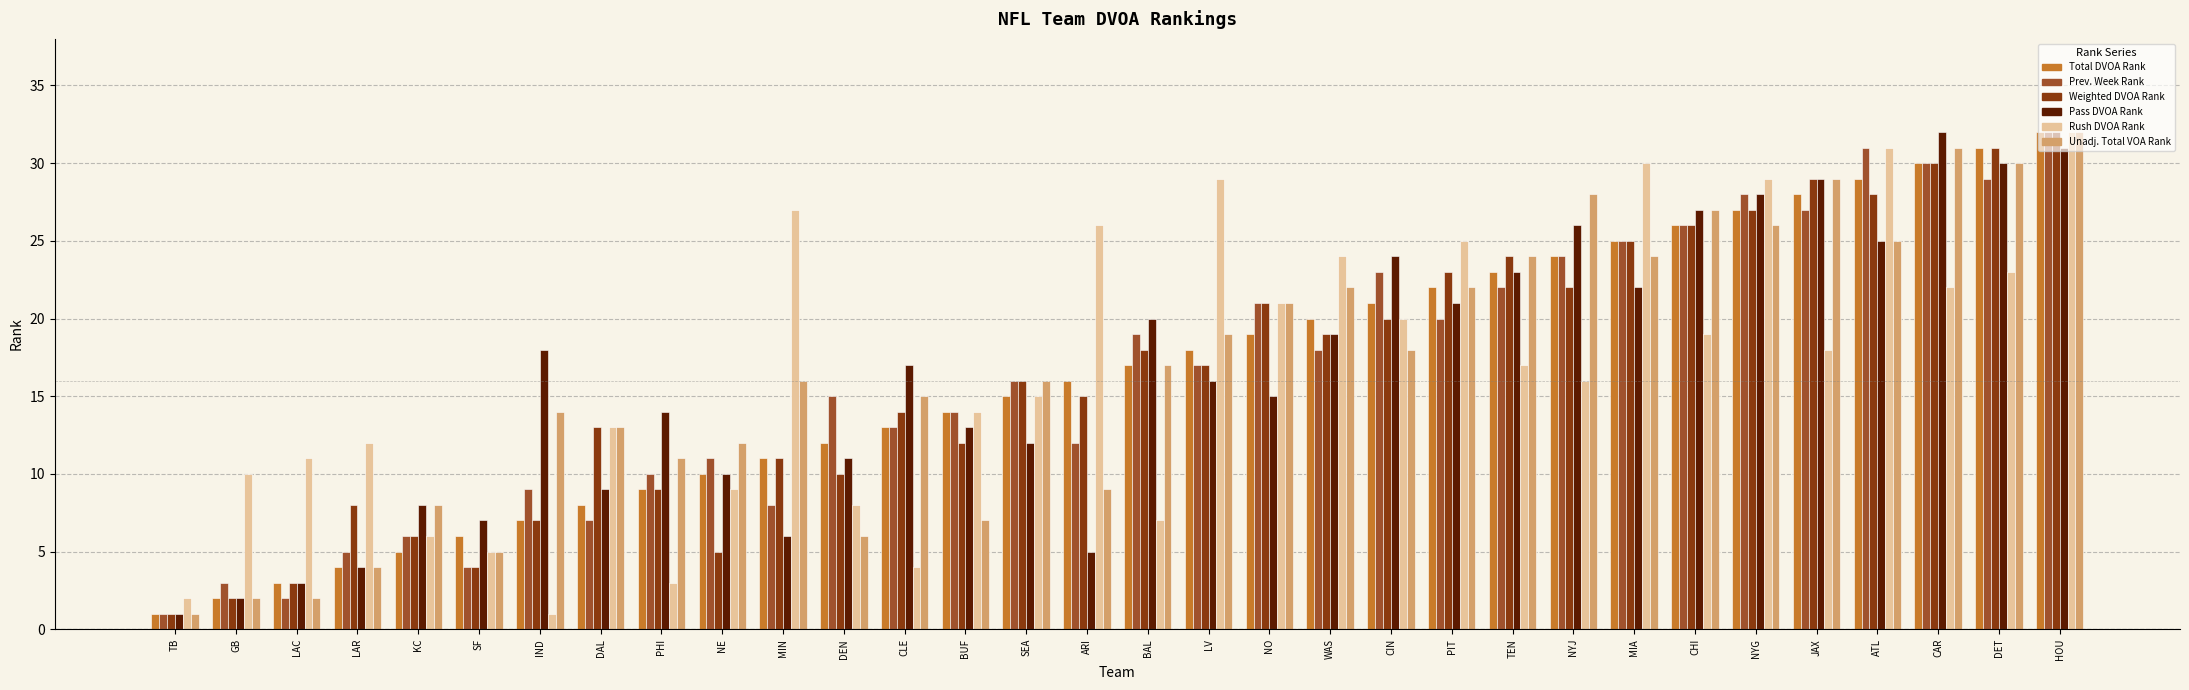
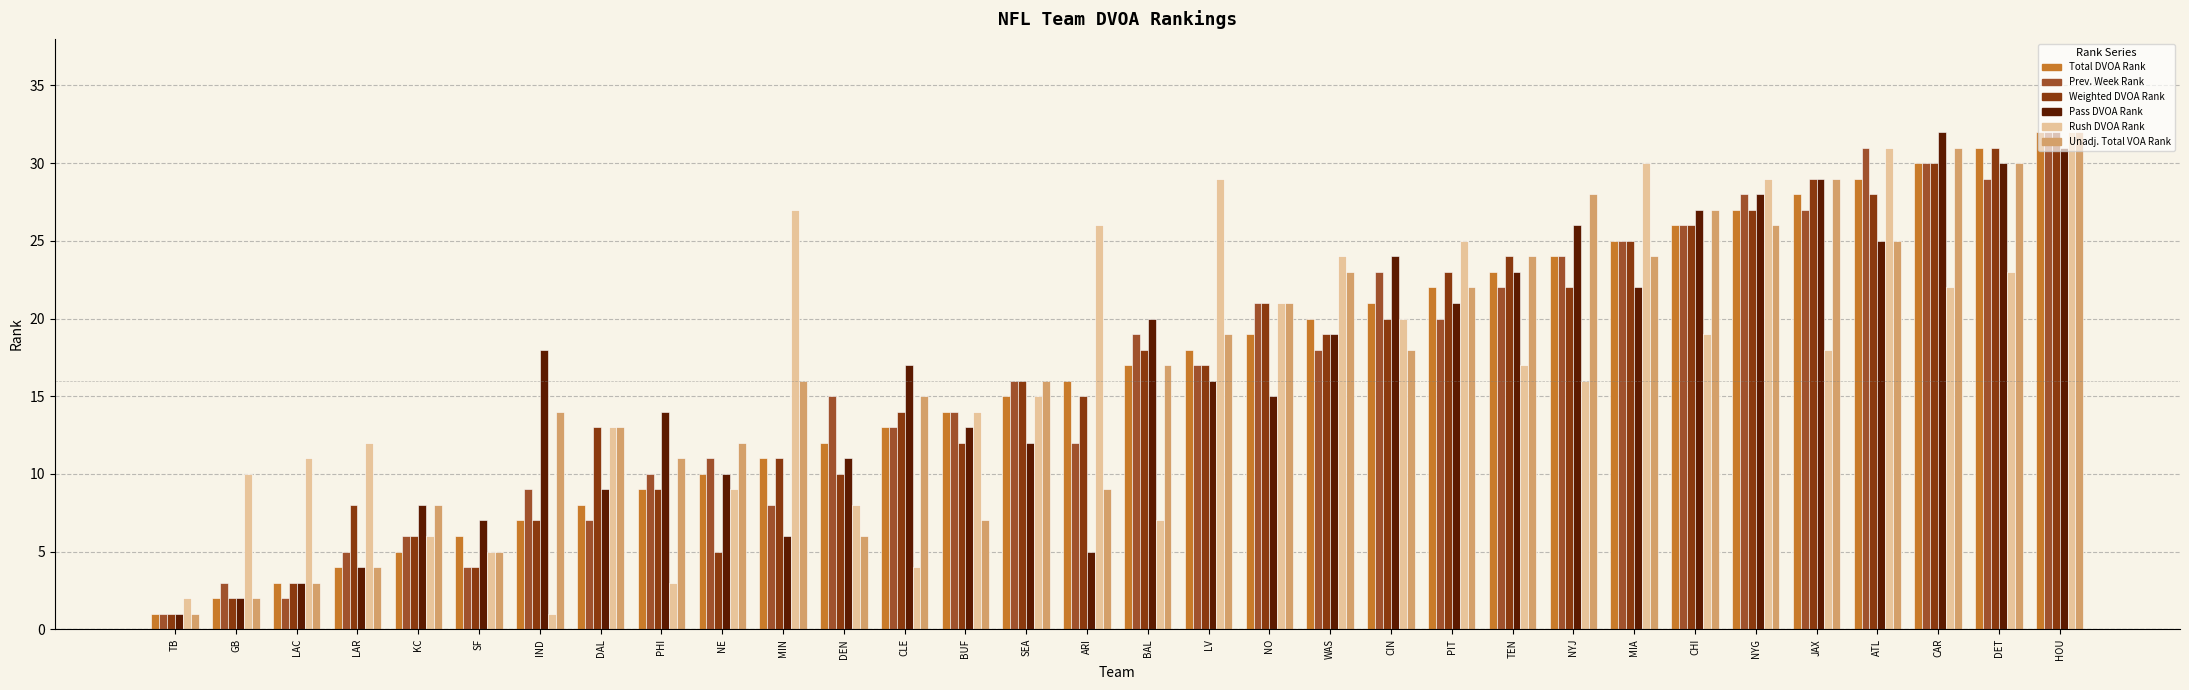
  {
    "Rush DVOA Rank": {
      "TB": 2,
      "GB": 10,
      "LAC": 11,
      "LAR": 12,
      "KC": 6,
      "SF": 5,
      "IND": 1,
      "DAL": 13,
      "PHI": 3,
      "NE": 9,
      "MIN": 27,
      "DEN": 8,
      "CLE": 4,
      "BUF": 14,
      "SEA": 15,
      "ARI": 26,
      "BAL": 7,
      "LV": 29,
      "NO": 21,
      "WAS": 24,
      "CIN": 20,
      "PIT": 25,
      "TEN": 17,
      "NYJ": 16,
      "MIA": 30,
      "CHI": 19,
      "NYG": 29,
      "JAX": 18,
      "ATL": 31,
      "CAR": 22,
      "DET": 23
    },
    "Unadj. Total VOA Rank": {
      "TB": 1,
      "GB": 2,
-     "LAC": 2,
+     "LAC": 3,
      "LAR": 4,
      "KC": 8,
      "SF": 5,
      "IND": 14,
      "DAL": 13,
      "PHI": 11,
      "NE": 12,
      "MIN": 16,
      "DEN": 6,
      "CLE": 15,
      "BUF": 7,
      "SEA": 16,
      "ARI": 9,
      "BAL": 17,
      "LV": 19,
      "NO": 21,
-     "WAS": 22,
+     "WAS": 23,
      "CIN": 18,
      "PIT": 22,
      "TEN": 24,
      "NYJ": 28,
      "MIA": 24,
      "CHI": 27,
      "NYG": 26,
      "JAX": 29,
      "ATL": 25,
      "CAR": 31,
      "DET": 30
    }
  }
